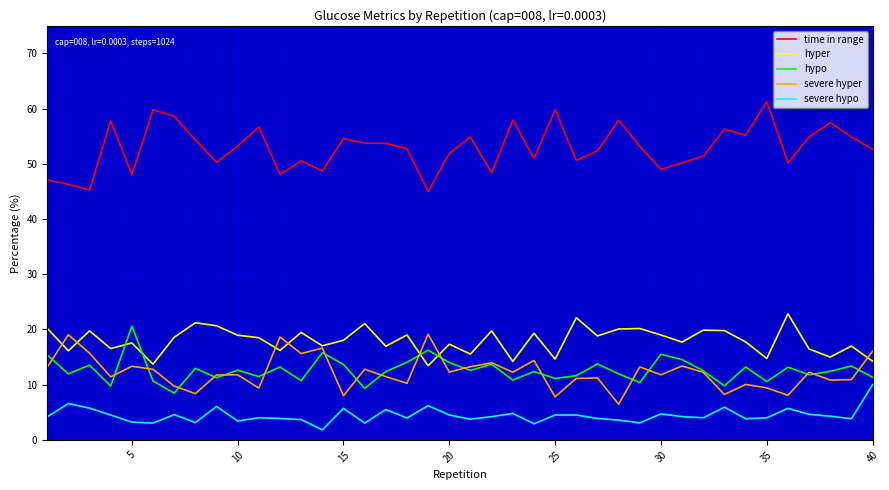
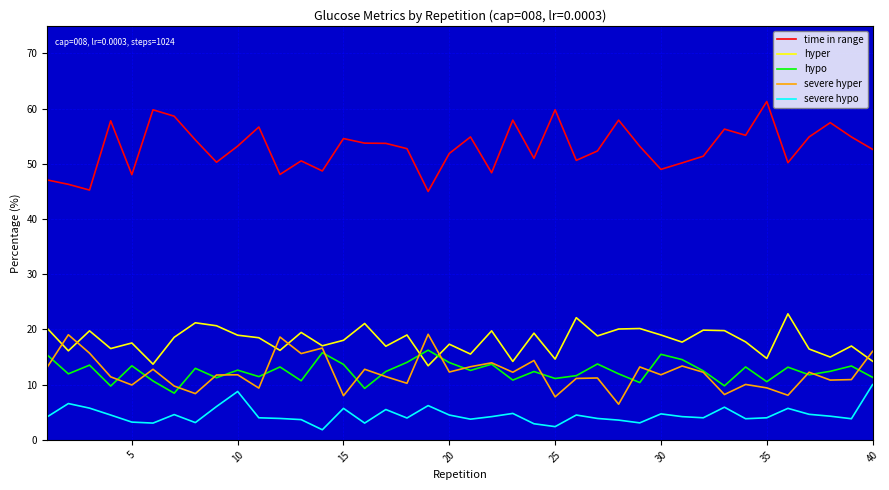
  {
    "time in range": {
      "5": 48,
      "10": 53,
      "15": 55,
      "20": 52,
      "25": 60,
      "30": 49,
      "35": 61,
      "40": 53
    },
    "hyper": {
      "5": 18,
      "10": 19,
      "15": 18,
      "20": 17,
      "25": 15,
      "30": 19,
      "35": 15,
      "40": 14
    },
    "hypo": {
-     "5": 21,
+     "5": 13,
      "10": 13,
      "15": 14,
      "20": 14,
      "25": 11,
      "30": 16,
      "35": 11,
      "40": 11
    },
    "severe hyper": {
-     "5": 13,
+     "5": 10,
      "10": 12,
      "15": 8,
      "20": 12,
      "25": 8,
      "30": 12,
      "35": 9,
      "40": 16
    },
    "severe hypo": {
      "5": 3,
-     "10": 3,
+     "10": 9,
      "15": 6,
      "20": 5,
-     "25": 5,
+     "25": 2,
      "30": 5,
      "35": 4,
      "40": 10
    }
  }
